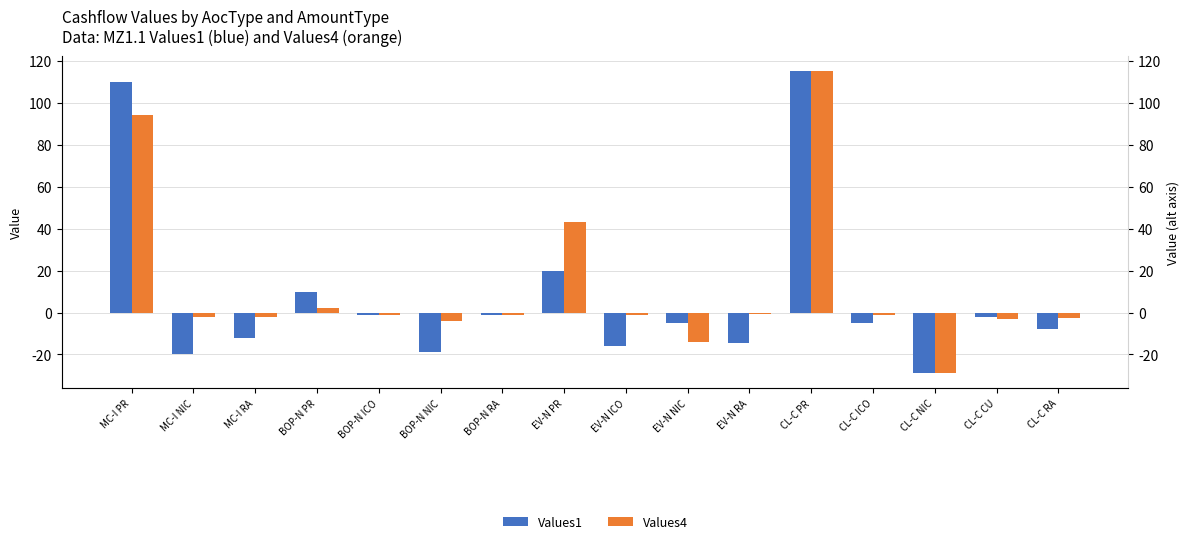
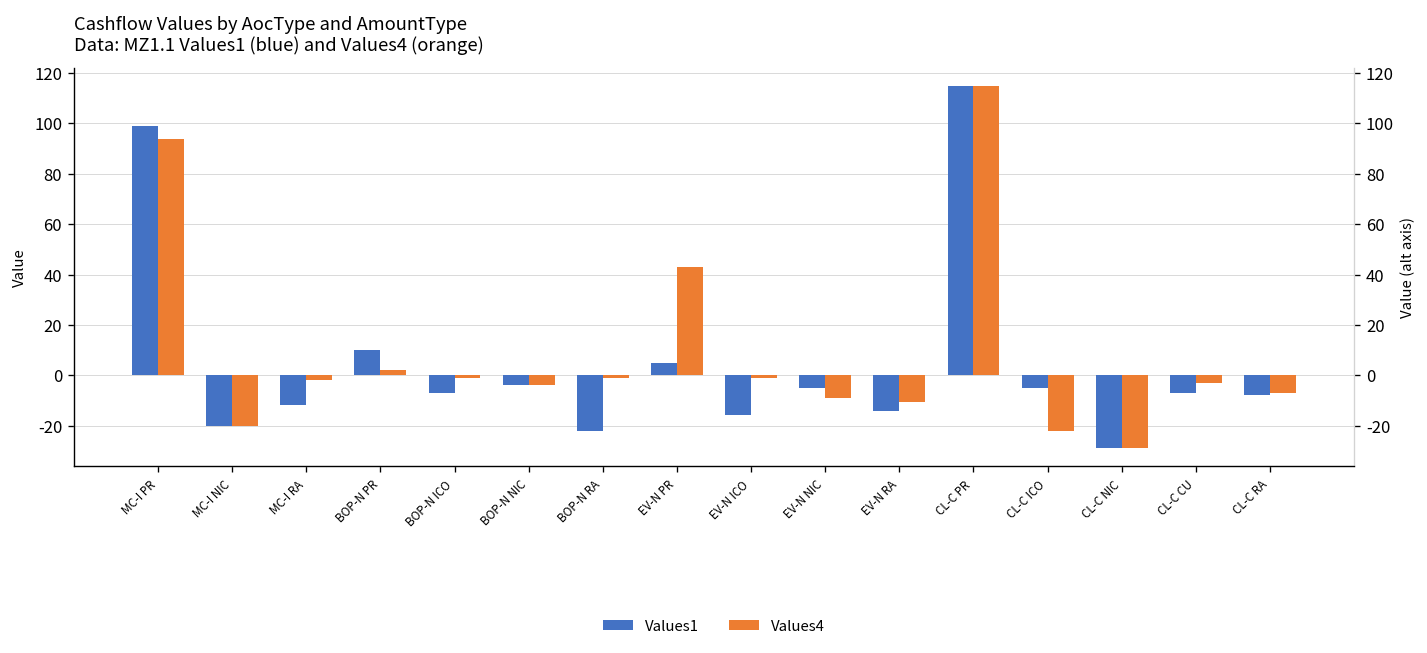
  {
    "Values1": {
-     "MC-I PR": 110,
+     "MC-I PR": 99,
      "MC-I NIC": -20,
      "MC-I RA": -12,
      "BOP-N PR": 10,
-     "BOP-N ICO": -1,
-     "BOP-N NIC": -19,
-     "BOP-N RA": -1,
-     "EV-N PR": 20,
+     "BOP-N ICO": -7,
+     "BOP-N NIC": -4,
+     "BOP-N RA": -22,
+     "EV-N PR": 5,
      "EV-N ICO": -16,
      "EV-N NIC": -5,
      "EV-N RA": -14,
      "CL-C PR": 115,
      "CL-C ICO": -5,
      "CL-C NIC": -29,
-     "CL-C CU": -2,
+     "CL-C CU": -7,
      "CL-C RA": -8
    },
    "Values4": {
      "MC-I PR": 94,
-     "MC-I NIC": -2,
+     "MC-I NIC": -20,
      "MC-I RA": -2,
      "BOP-N PR": 2,
      "BOP-N NIC": -4,
      "EV-N PR": 43,
-     "EV-N NIC": -14,
-     "EV-N RA": -1,
+     "EV-N NIC": -9,
+     "EV-N RA": -11,
      "CL-C PR": 115,
-     "CL-C ICO": -1,
+     "CL-C ICO": -22,
      "CL-C NIC": -29,
      "CL-C CU": -3,
-     "CL-C RA": -3
+     "CL-C RA": -7
    }
  }
